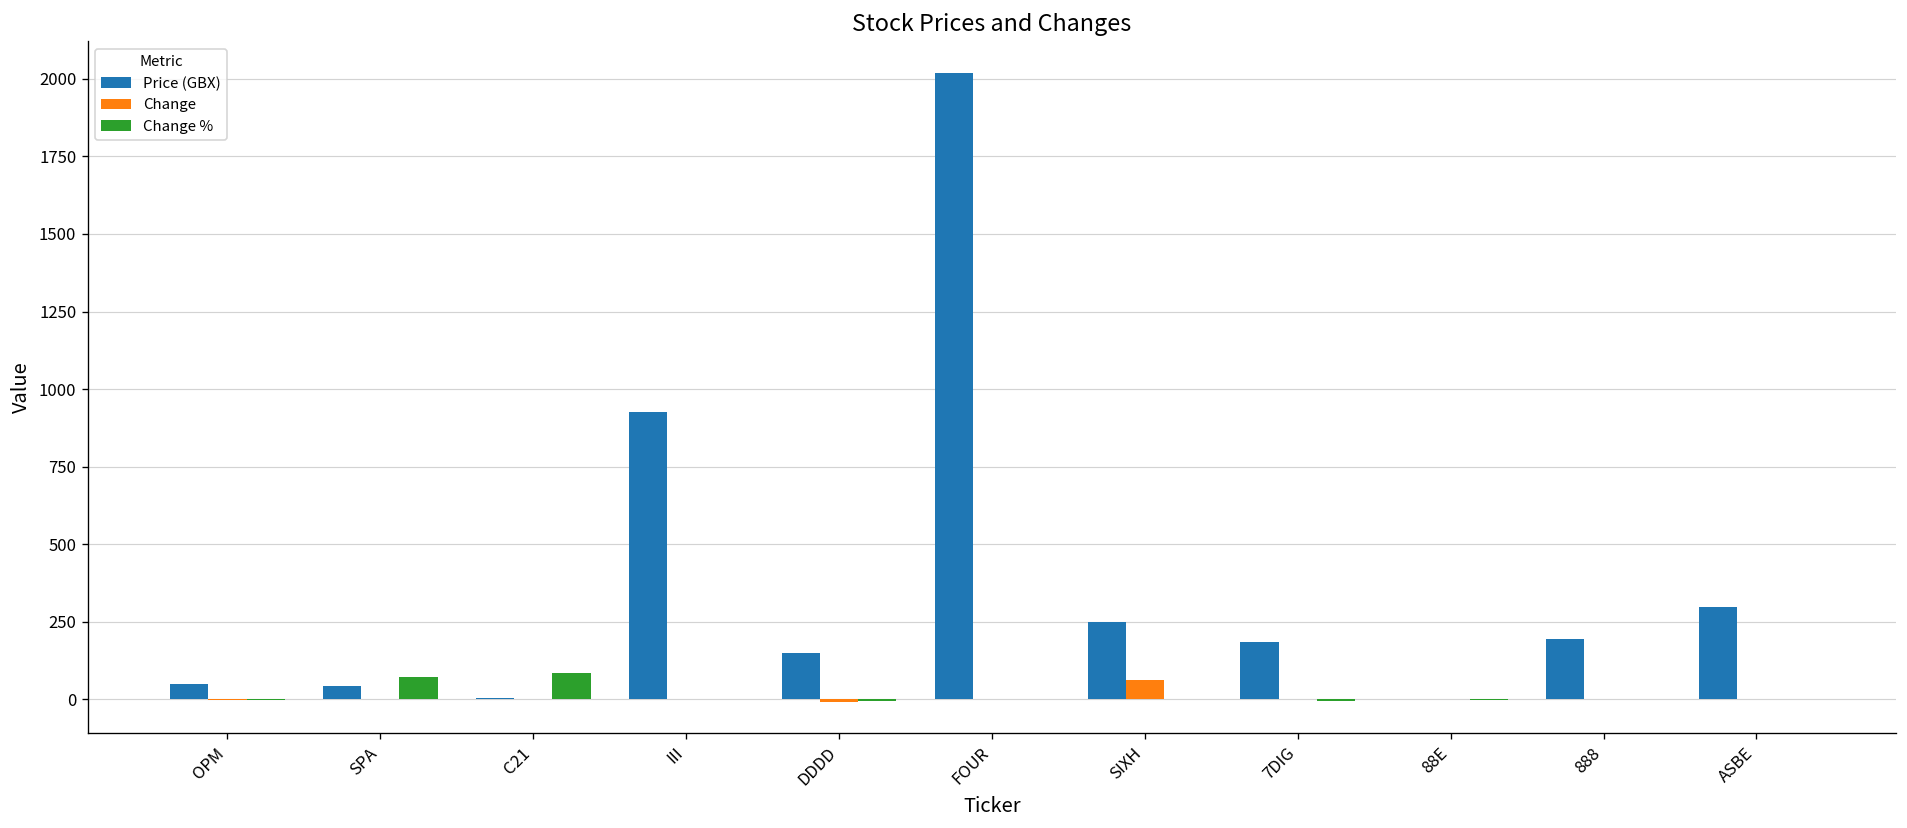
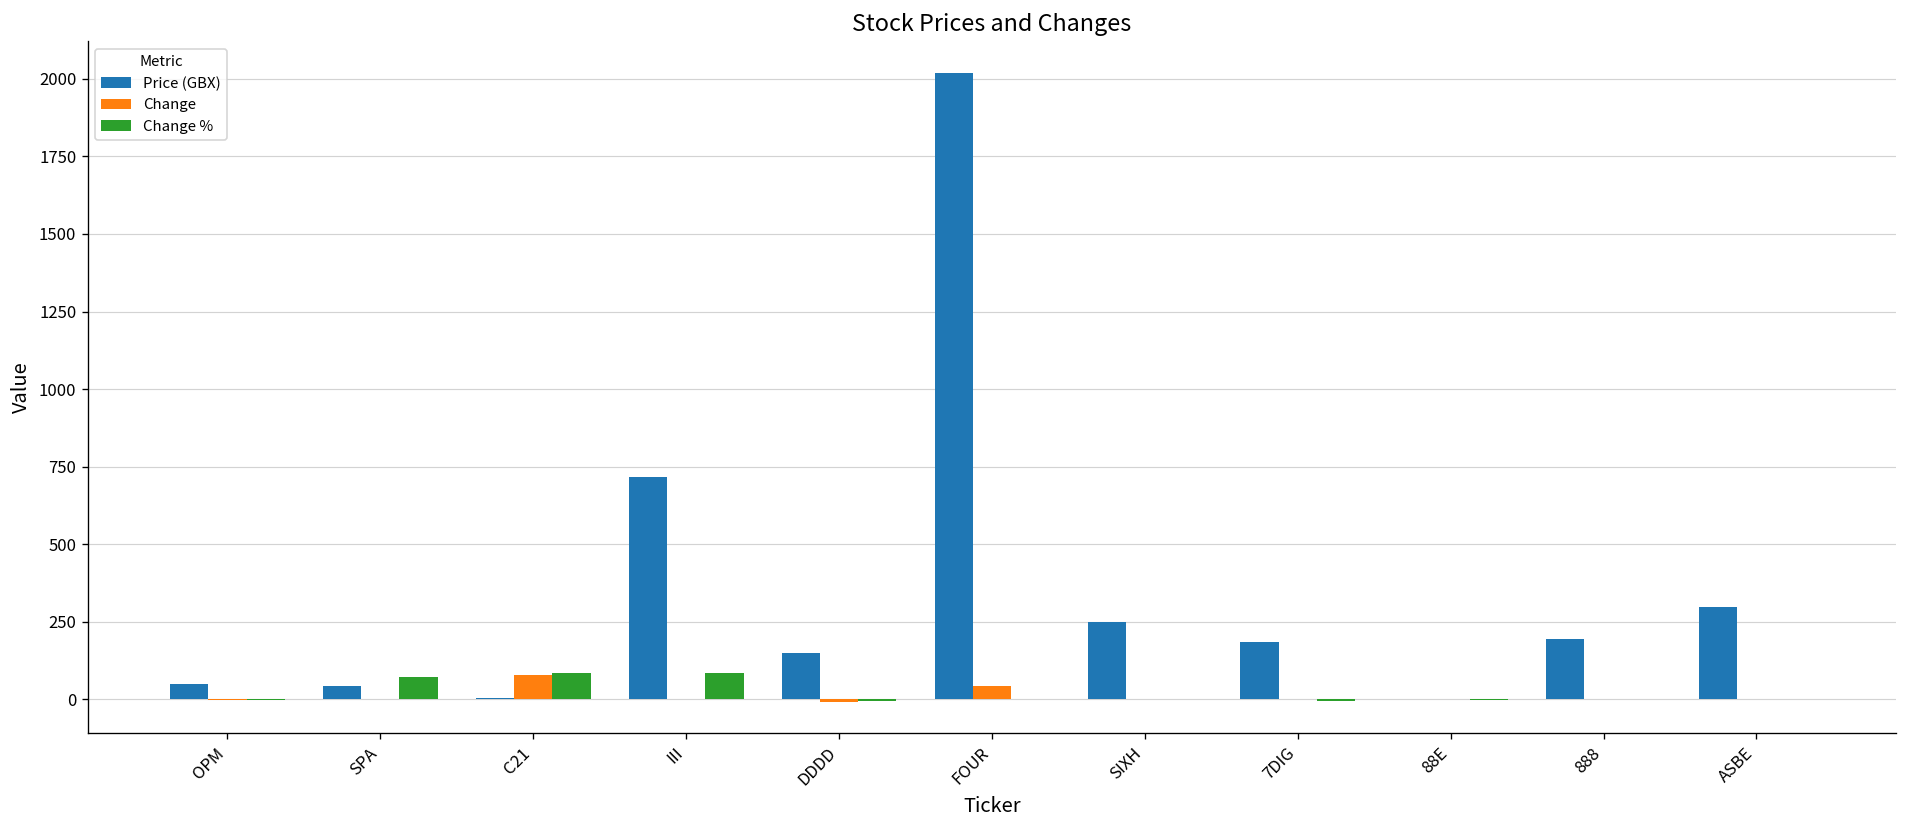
  {
    "Price (GBX)": {
      "OPM": 50,
      "SPA": 40,
-     "III": 930,
+     "III": 720,
      "DDDD": 150,
      "FOUR": 2020,
      "SIXH": 250,
      "7DIG": 190,
      "888": 200,
      "ASBE": 300
    },
    "Change": {
      "SPA": 0,
-     "C21": 0,
-     "FOUR": 0,
-     "SIXH": 60,
+     "C21": 80,
+     "FOUR": 40,
+     "SIXH": 0,
      "ASBE": 0
    },
    "Change %": {
      "SPA": 70,
      "C21": 80,
-     "III": 0,
+     "III": 80,
      "FOUR": 0,
      "SIXH": 0,
      "ASBE": 0
    }
  }
